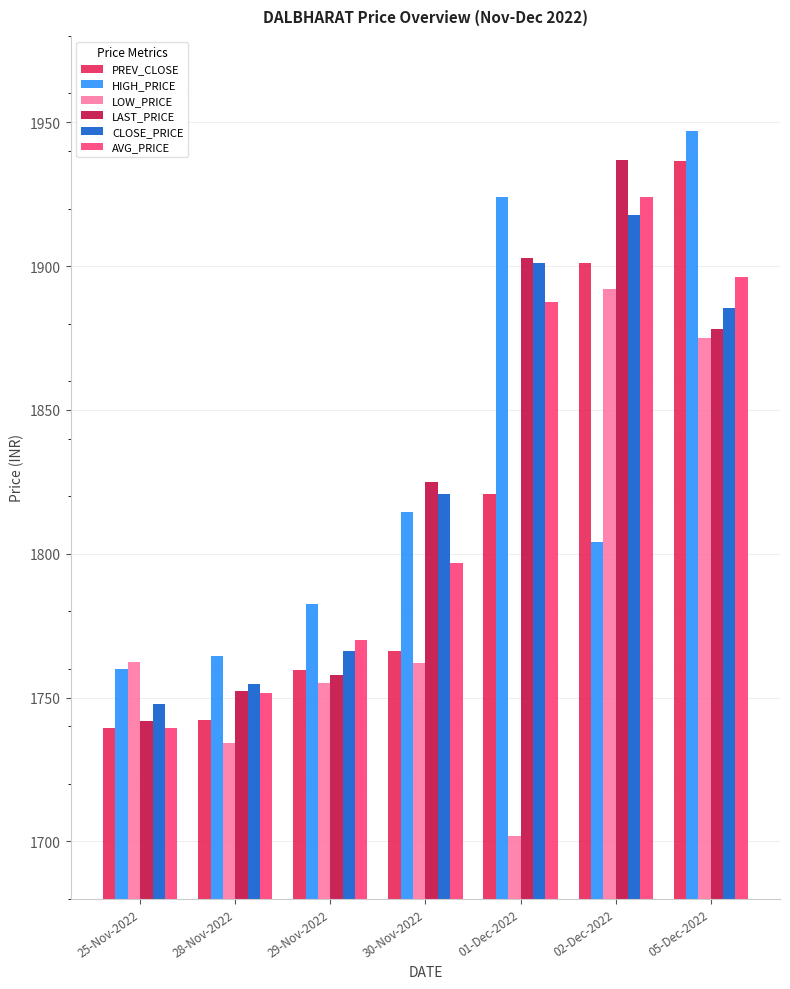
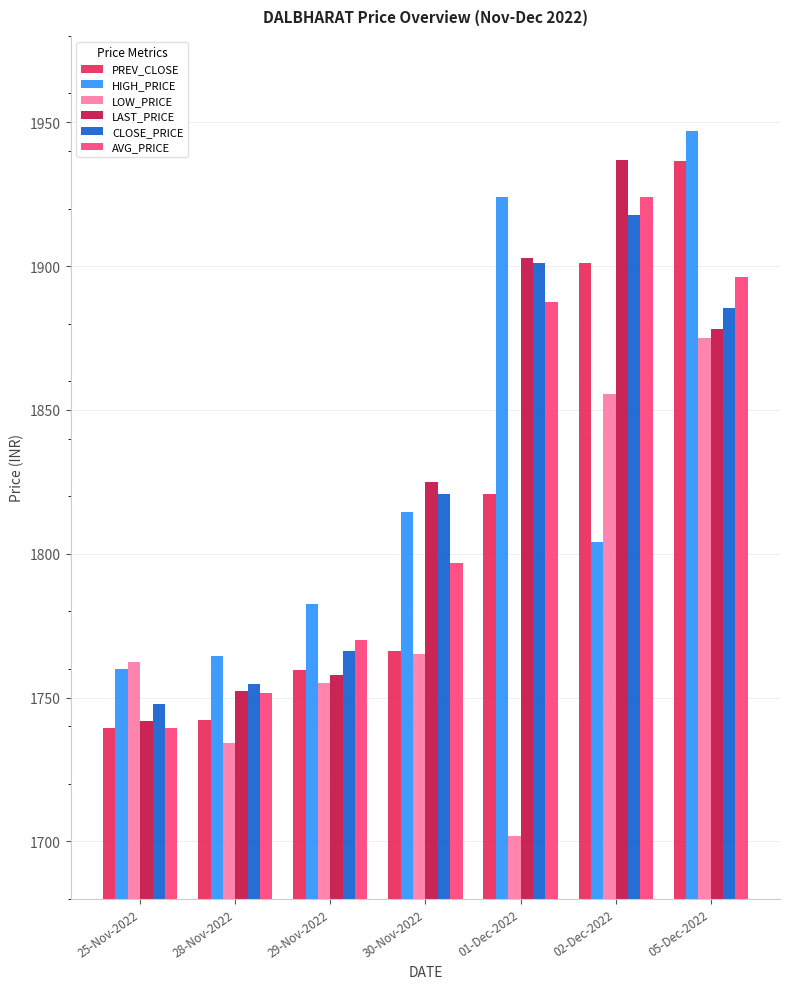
  {
    "HIGH_PRICE": {
      "25-Nov-2022": 1760,
      "28-Nov-2022": 1764,
      "29-Nov-2022": 1783,
      "30-Nov-2022": 1815,
      "01-Dec-2022": 1924,
      "02-Dec-2022": 1804,
      "05-Dec-2022": 1947
    },
    "LOW_PRICE": {
      "25-Nov-2022": 1762,
      "28-Nov-2022": 1734,
      "29-Nov-2022": 1755,
-     "30-Nov-2022": 1762,
+     "30-Nov-2022": 1765,
      "01-Dec-2022": 1702,
-     "02-Dec-2022": 1892,
+     "02-Dec-2022": 1855,
      "05-Dec-2022": 1875
    },
    "CLOSE_PRICE": {
      "25-Nov-2022": 1748,
      "28-Nov-2022": 1755,
      "29-Nov-2022": 1766,
      "30-Nov-2022": 1821,
      "01-Dec-2022": 1901,
      "02-Dec-2022": 1918,
      "05-Dec-2022": 1886
    }
  }
